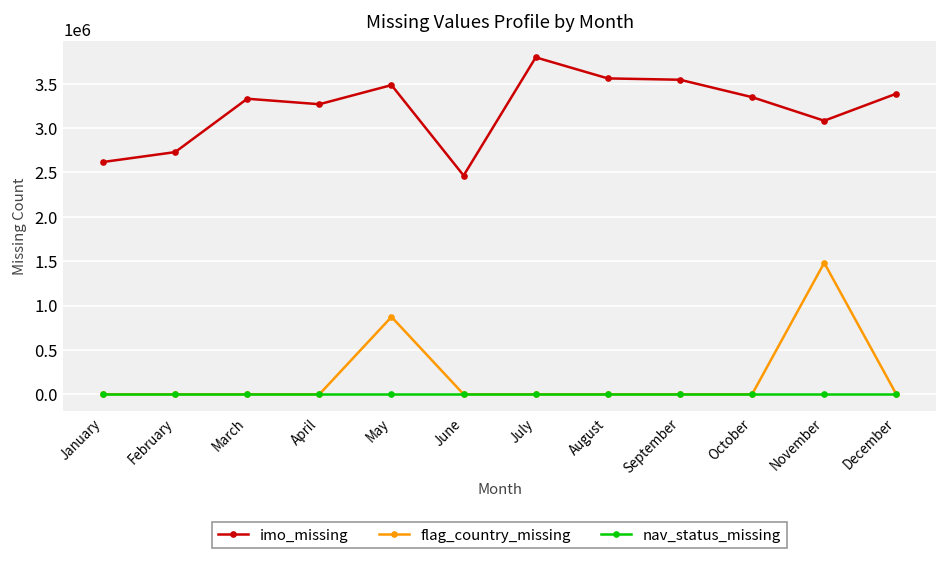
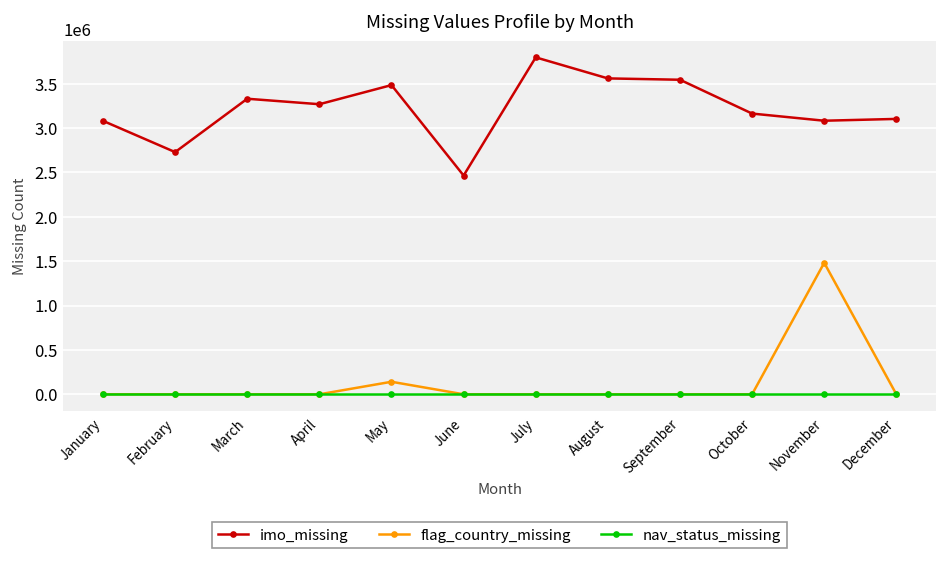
  {
    "imo_missing": {
-     "January": 2600000,
+     "January": 3100000,
      "February": 2700000,
      "March": 3300000,
      "April": 3300000,
      "May": 3500000,
      "June": 2500000,
      "July": 3800000,
      "August": 3600000,
      "September": 3500000,
-     "October": 3300000,
+     "October": 3200000,
      "November": 3100000,
-     "December": 3400000
+     "December": 3100000
    },
    "flag_country_missing": {
-     "May": 900000,
+     "May": 100000,
      "November": 1500000
    },
    "nav_status_missing": {
      "May": 0,
      "November": 0
    }
  }
